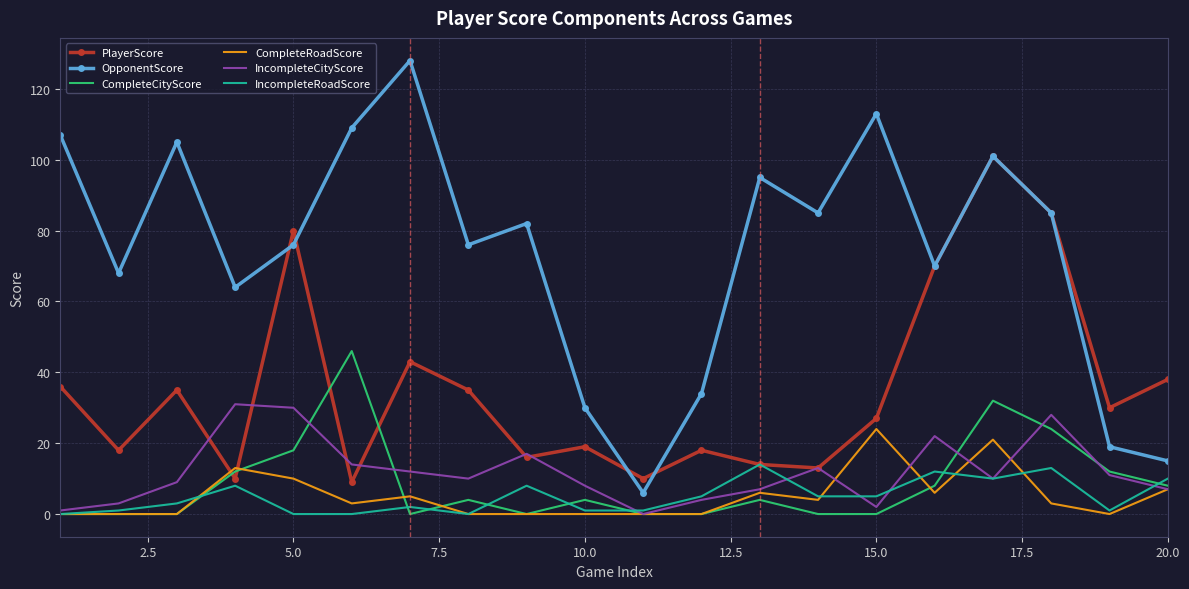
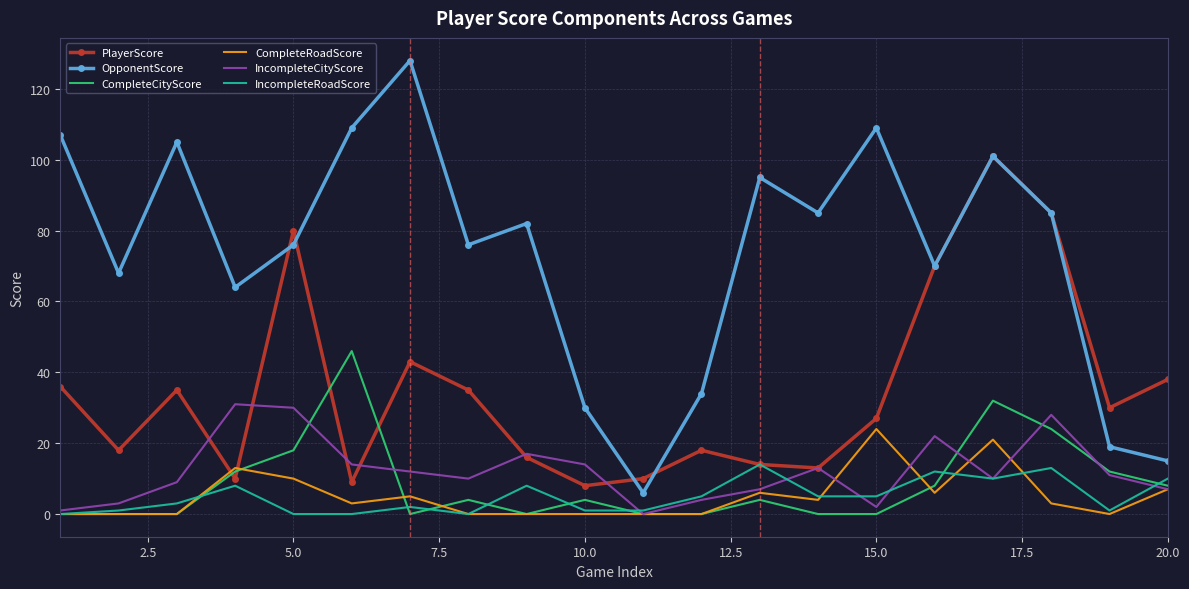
  {
    "PlayerScore": {
      "5.0": 80,
-     "10.0": 19,
+     "10.0": 8,
      "15.0": 27,
      "20.0": 38
    },
    "OpponentScore": {
      "5.0": 76,
      "10.0": 30,
-     "15.0": 113,
+     "15.0": 109,
      "20.0": 15
    },
    "CompleteRoadScore": {
      "5.0": 10,
      "10.0": 0,
      "15.0": 24
    },
    "IncompleteCityScore": {
      "5.0": 30,
-     "10.0": 8,
+     "10.0": 14,
      "15.0": 2
    }
  }
